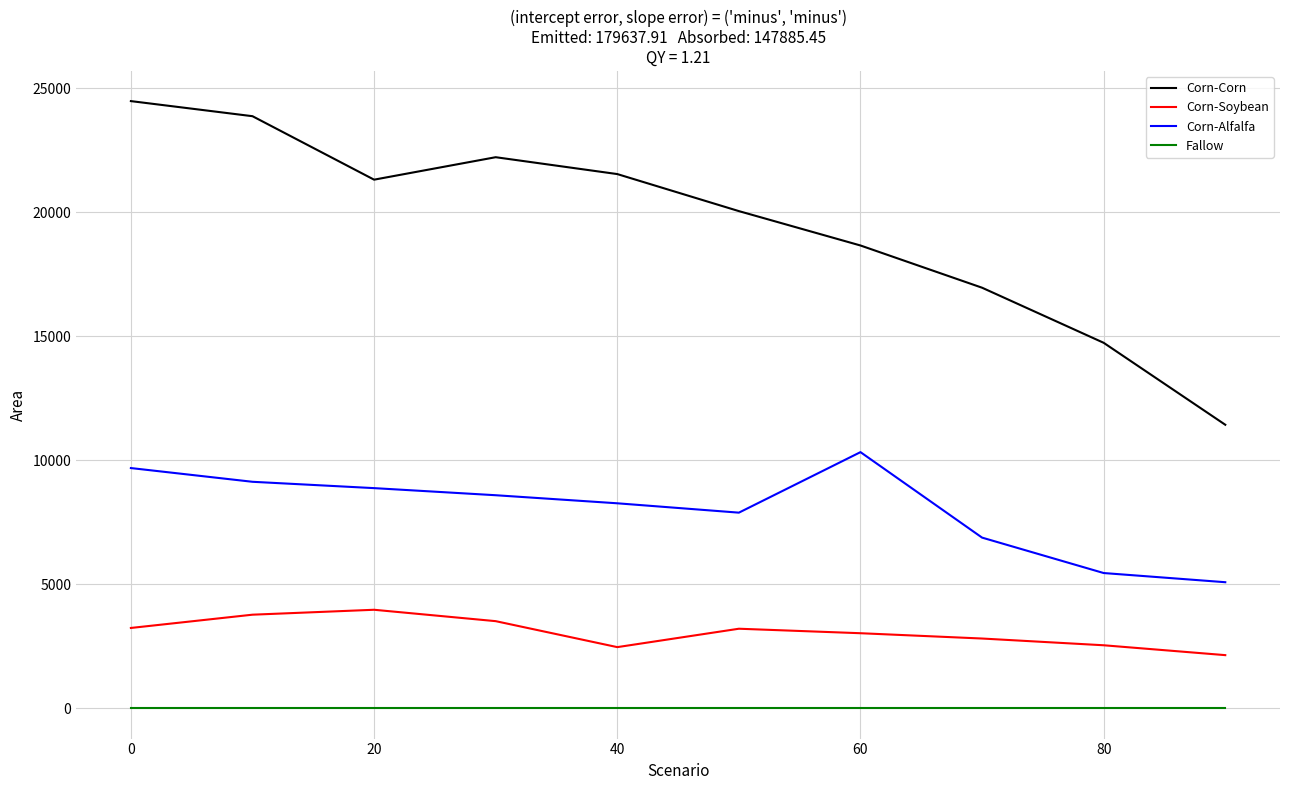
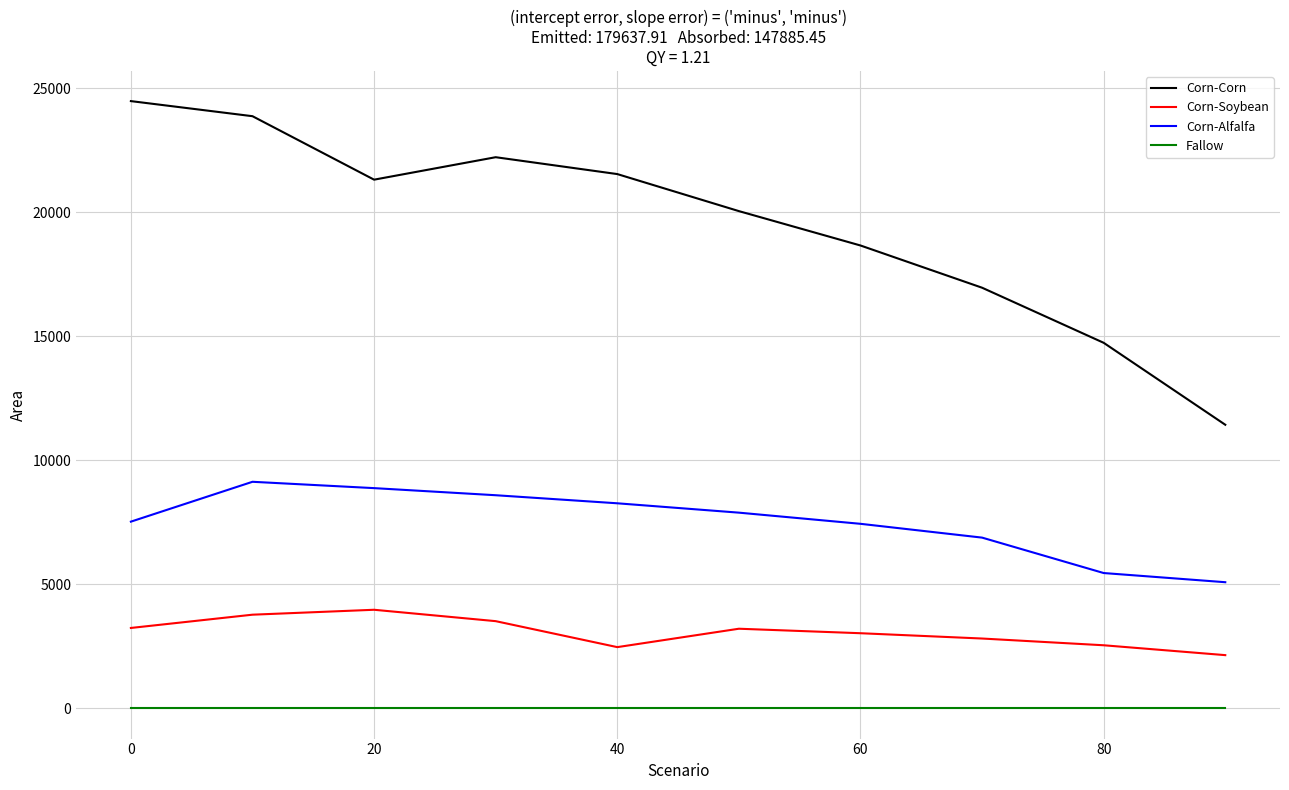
  {
    "Corn-Corn": {
      "0": 24500,
      "20": 21300,
      "40": 21500,
      "60": 18700,
      "80": 14700
    },
    "Corn-Soybean": {
      "0": 3200,
      "20": 4000,
      "40": 2500,
      "60": 3000,
      "80": 2500
    },
    "Corn-Alfalfa": {
-     "0": 9700,
+     "0": 7500,
      "20": 8900,
      "40": 8300,
-     "60": 10300,
+     "60": 7400,
      "80": 5500
    },
    "Fallow": {
      "0": 0,
      "20": 0,
      "40": 0,
      "60": 0,
      "80": 0
    }
  }
